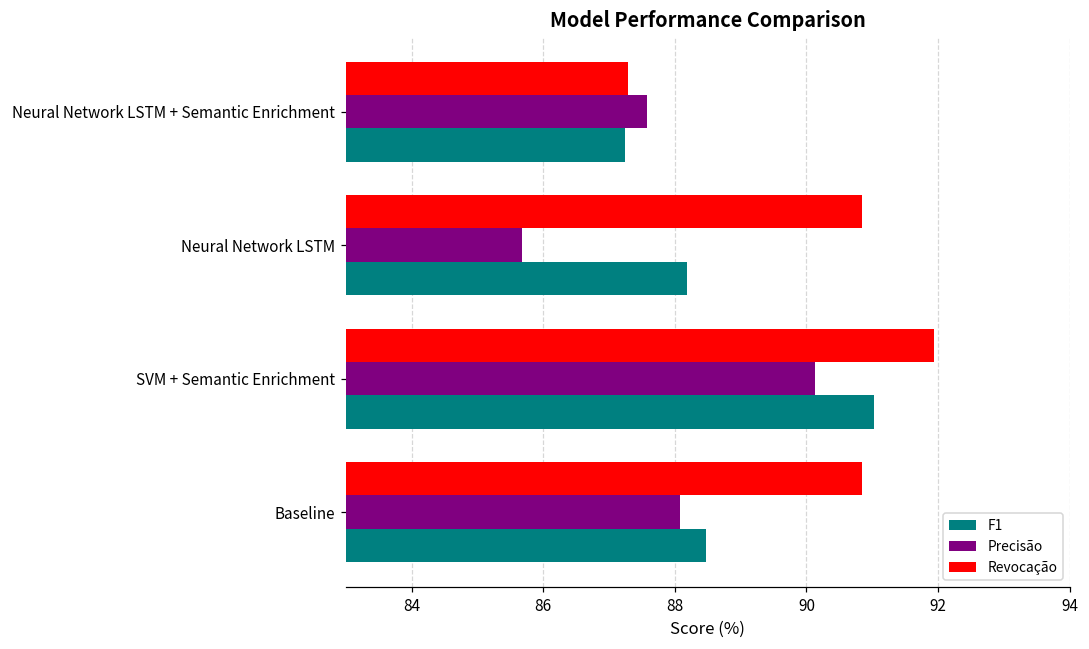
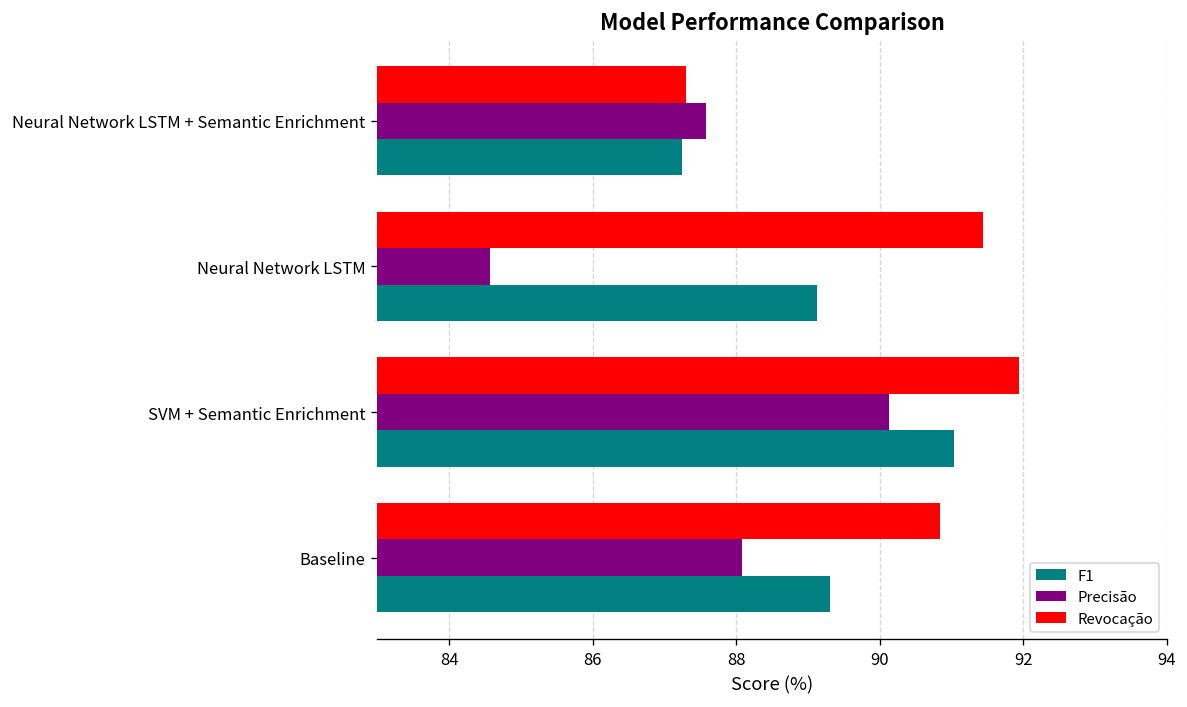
  {
    "F1": {
      "Neural Network LSTM + Semantic Enrichment": 87.2,
-     "Neural Network LSTM": 88.2,
+     "Neural Network LSTM": 89.1,
      "SVM + Semantic Enrichment": 91.0,
-     "Baseline": 88.5
+     "Baseline": 89.3
    },
    "Precisão": {
      "Neural Network LSTM + Semantic Enrichment": 87.6,
-     "Neural Network LSTM": 85.7,
+     "Neural Network LSTM": 84.6,
      "SVM + Semantic Enrichment": 90.1,
      "Baseline": 88.1
    },
    "Revocação": {
      "Neural Network LSTM + Semantic Enrichment": 87.3,
-     "Neural Network LSTM": 90.8,
+     "Neural Network LSTM": 91.4,
      "SVM + Semantic Enrichment": 91.9,
      "Baseline": 90.8
    }
  }
